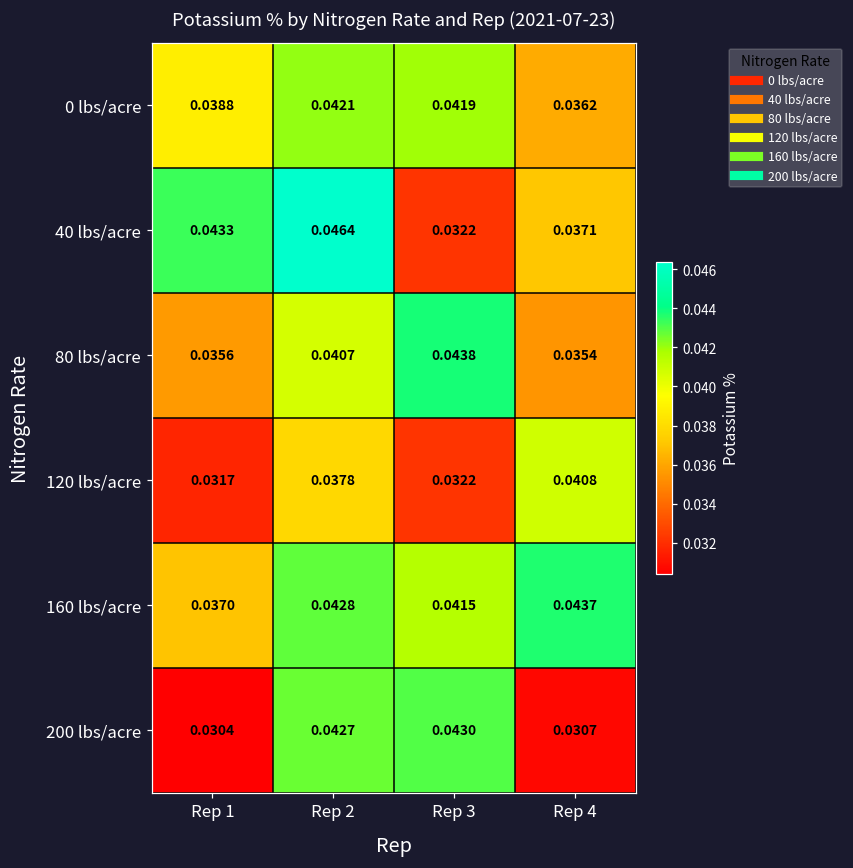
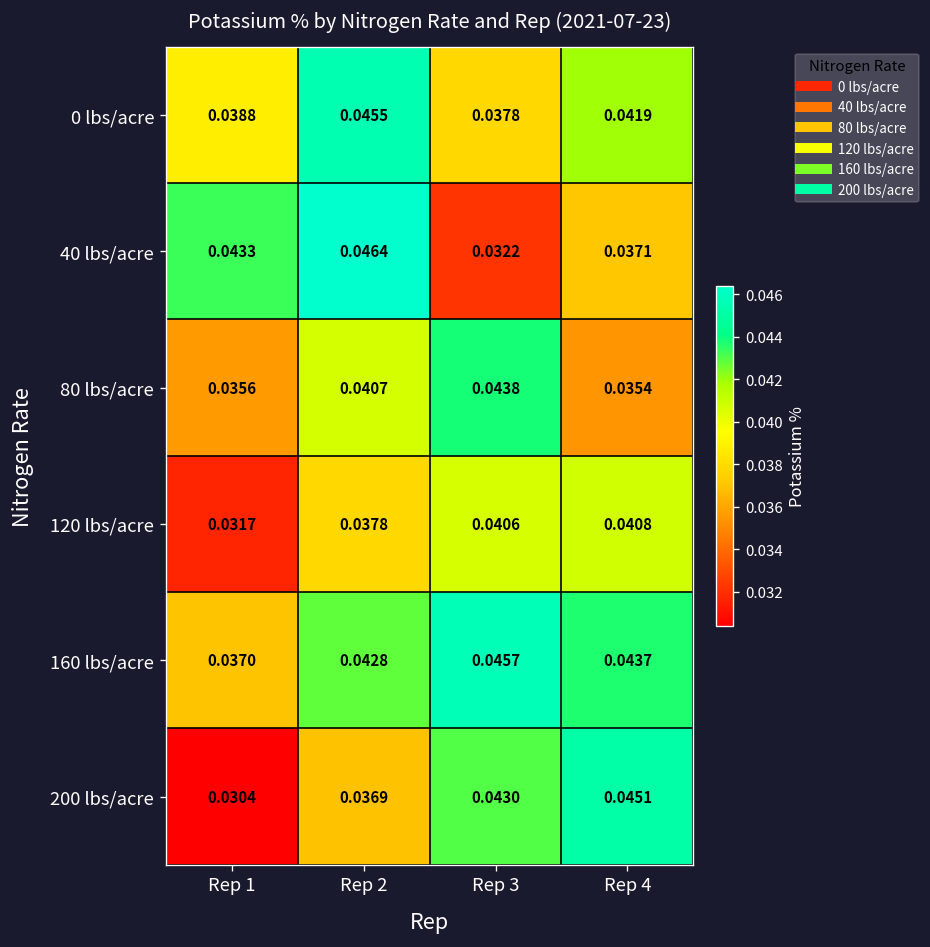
  {
    "0 lbs/acre": {
      "Rep 1": 0.0388,
-     "Rep 2": 0.0421,
-     "Rep 3": 0.0419,
-     "Rep 4": 0.0362
+     "Rep 2": 0.0455,
+     "Rep 3": 0.0378,
+     "Rep 4": 0.0419
    },
    "40 lbs/acre": {
      "Rep 1": 0.0433,
      "Rep 2": 0.0464,
      "Rep 3": 0.0322,
      "Rep 4": 0.0371
    },
    "80 lbs/acre": {
      "Rep 1": 0.0356,
      "Rep 2": 0.0407,
      "Rep 3": 0.0438,
      "Rep 4": 0.0354
    },
    "120 lbs/acre": {
      "Rep 1": 0.0317,
      "Rep 2": 0.0378,
-     "Rep 3": 0.0322,
+     "Rep 3": 0.0406,
      "Rep 4": 0.0408
    },
    "160 lbs/acre": {
      "Rep 1": 0.0370,
      "Rep 2": 0.0428,
-     "Rep 3": 0.0415,
+     "Rep 3": 0.0457,
      "Rep 4": 0.0437
    },
    "200 lbs/acre": {
      "Rep 1": 0.0304,
-     "Rep 2": 0.0427,
+     "Rep 2": 0.0369,
      "Rep 3": 0.0430,
-     "Rep 4": 0.0307
+     "Rep 4": 0.0451
    }
  }
